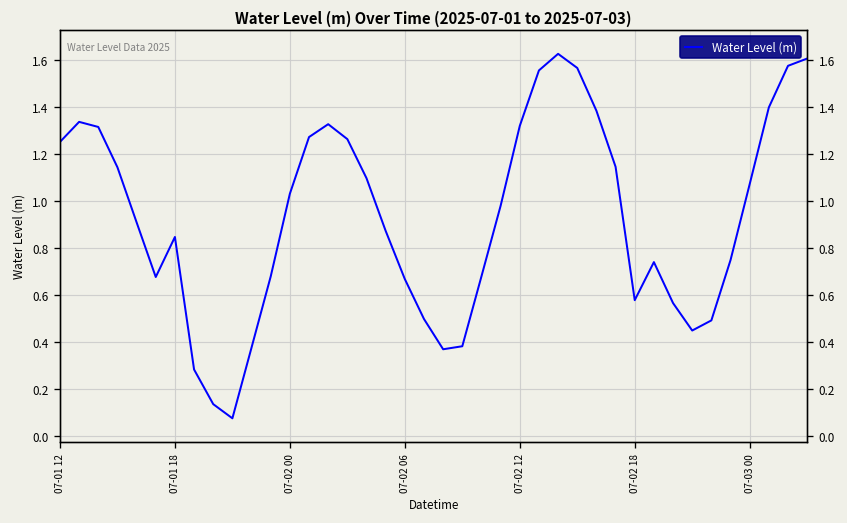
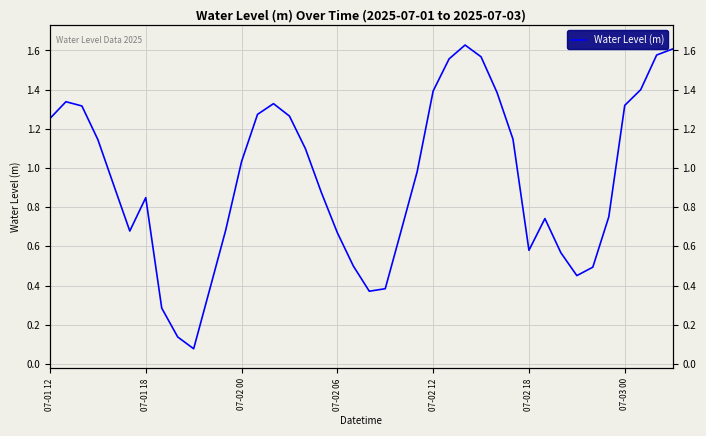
  {
    "07-01 12": 1.25,
    "07-01 18": 0.85,
    "07-02 00": 1.03,
    "07-02 06": 0.67,
-   "07-02 12": 1.32,
+   "07-02 12": 1.39,
    "07-02 18": 0.58,
-   "07-03 00": 1.07
+   "07-03 00": 1.32
  }
